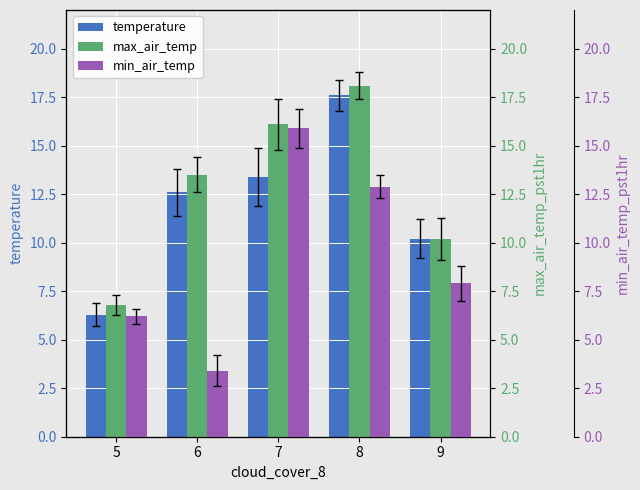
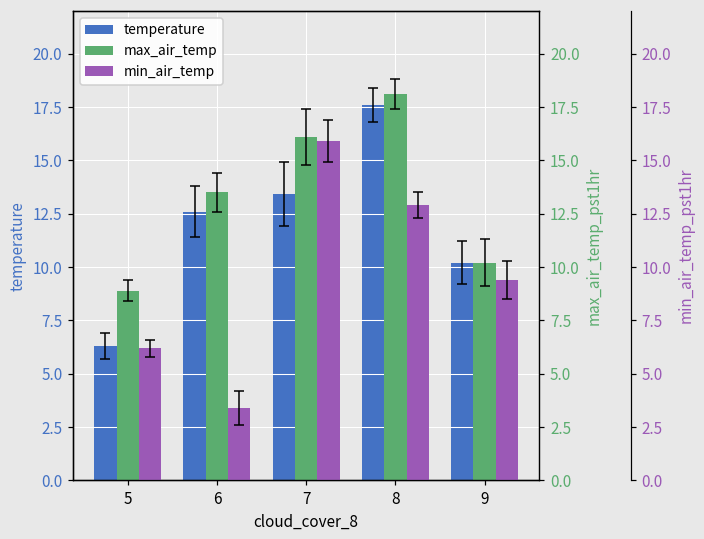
  {
    "max_air_temp": {
-     "5": 6.8,
+     "5": 8.9,
      "6": 13.5,
      "7": 16.1,
      "8": 18.1,
      "9": 10.2
    },
    "min_air_temp": {
      "5": 6.2,
      "6": 3.4,
      "7": 15.9,
      "8": 12.9,
-     "9": 7.9
+     "9": 9.4
    }
  }
